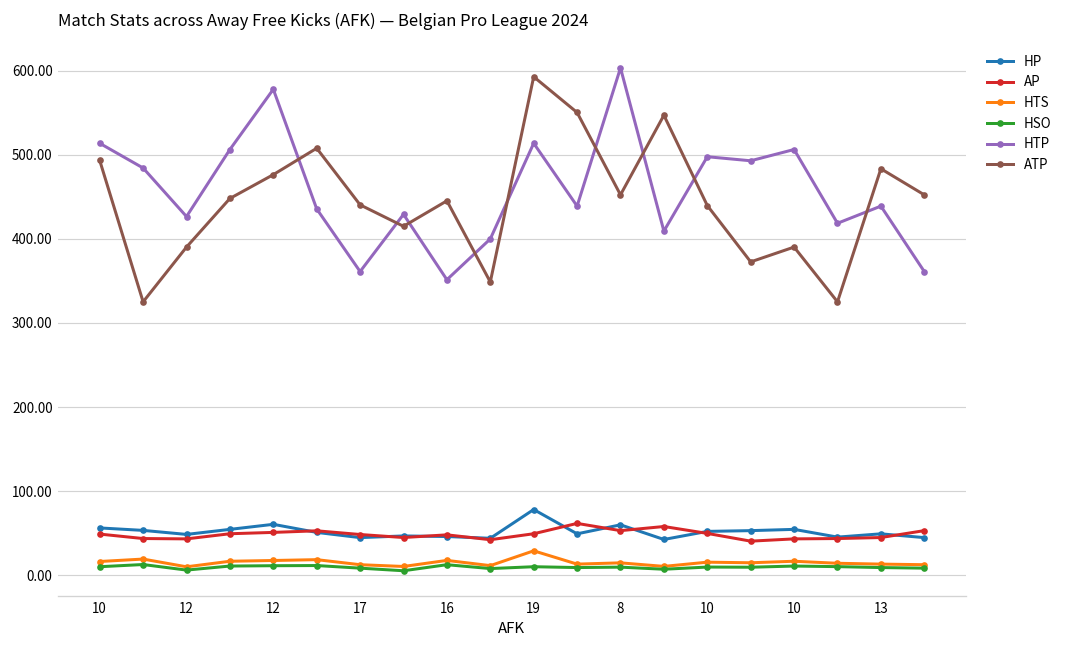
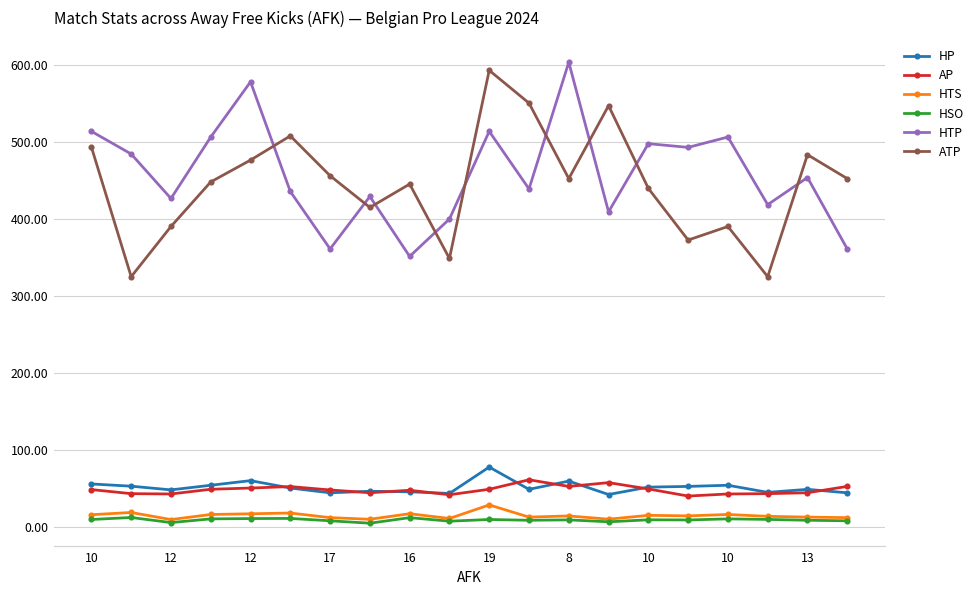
  {
    "HP": {
      "17": 40,
      "19": 80,
      "13": 50
    },
    "AP": {
      "17": 50,
      "19": 50,
      "13": 40
    },
    "HTS": {
      "17": 10,
      "19": 30,
      "13": 10
    },
    "HSO": {
      "17": 10,
      "19": 10,
      "13": 10
    },
    "HTP": {
      "17": 360,
      "19": 510,
-     "13": 440
+     "13": 450
    },
    "ATP": {
-     "17": 440,
+     "17": 460,
      "19": 590,
      "13": 480
    }
  }
